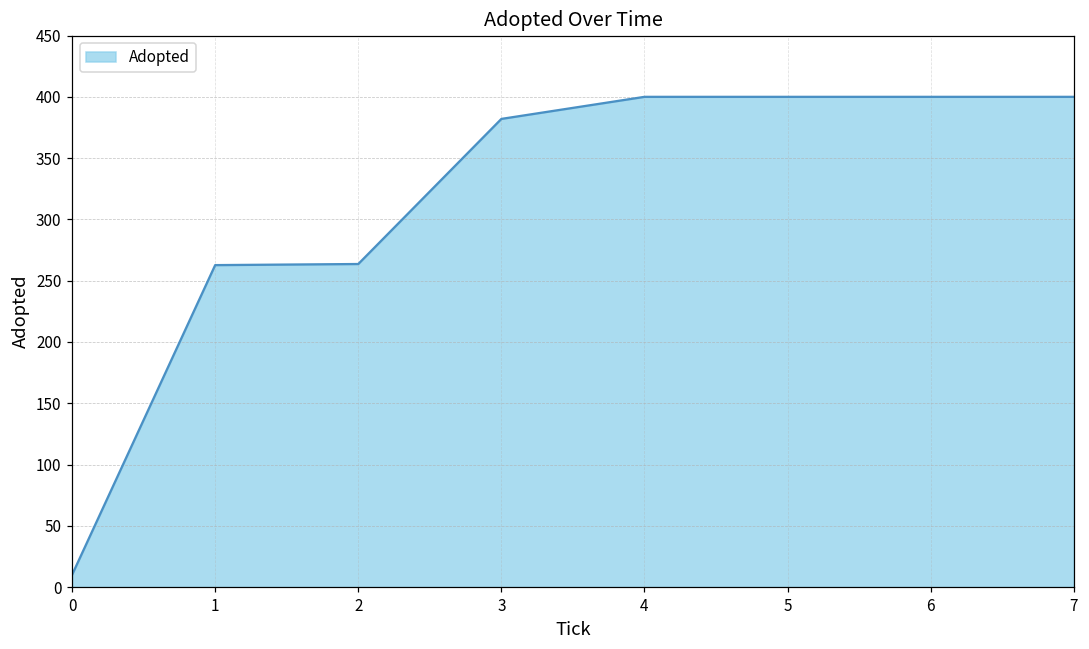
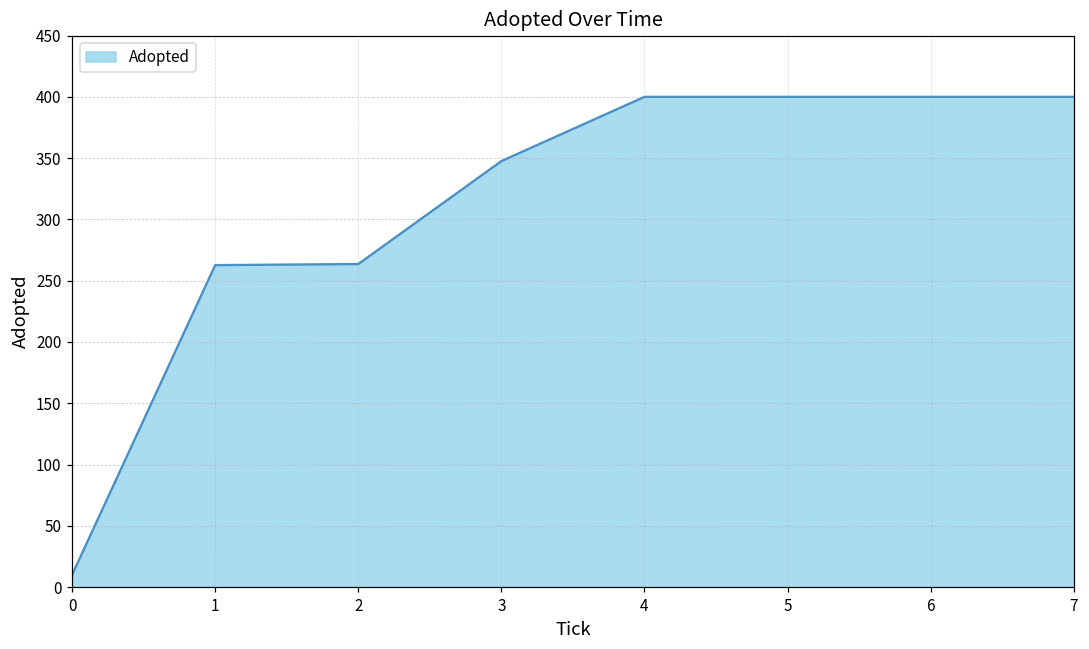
  {
    "0": 10,
    "1": 263,
    "2": 264,
-   "3": 382,
+   "3": 348,
    "4": 400,
    "5": 400,
    "6": 400,
    "7": 400
  }
